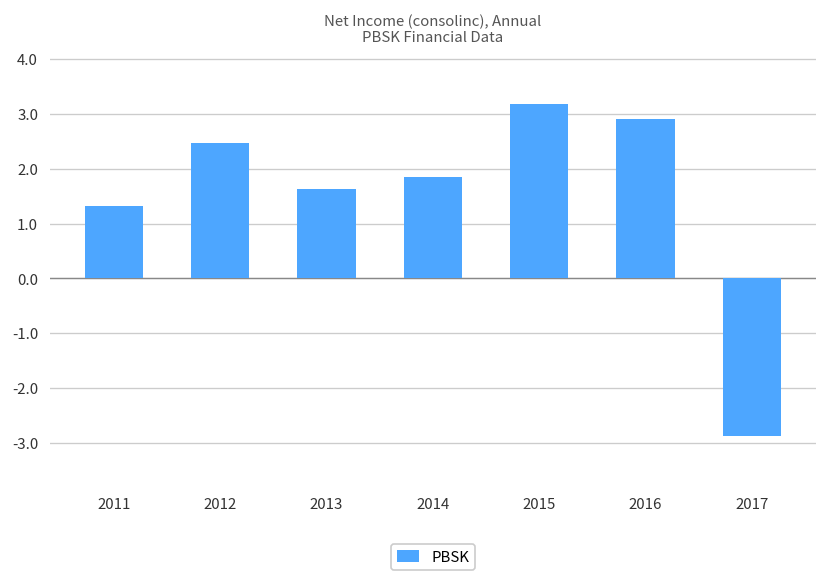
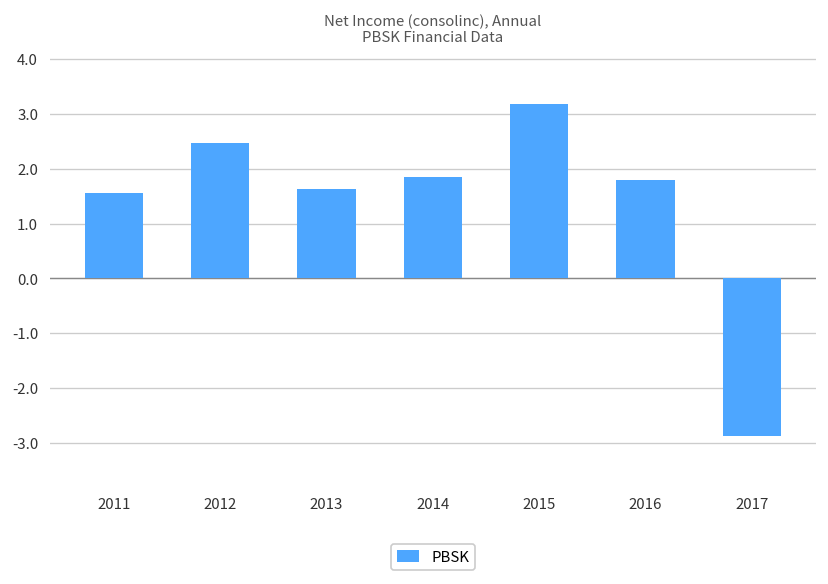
  {
-   "2011": 1.3,
+   "2011": 1.6,
    "2012": 2.5,
    "2013": 1.6,
    "2014": 1.8,
    "2015": 3.2,
-   "2016": 2.9,
+   "2016": 1.8,
    "2017": -2.9
  }
